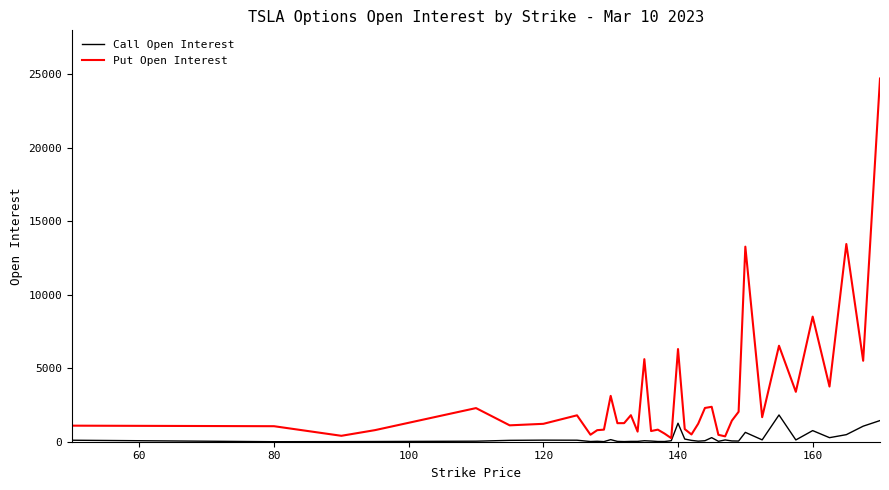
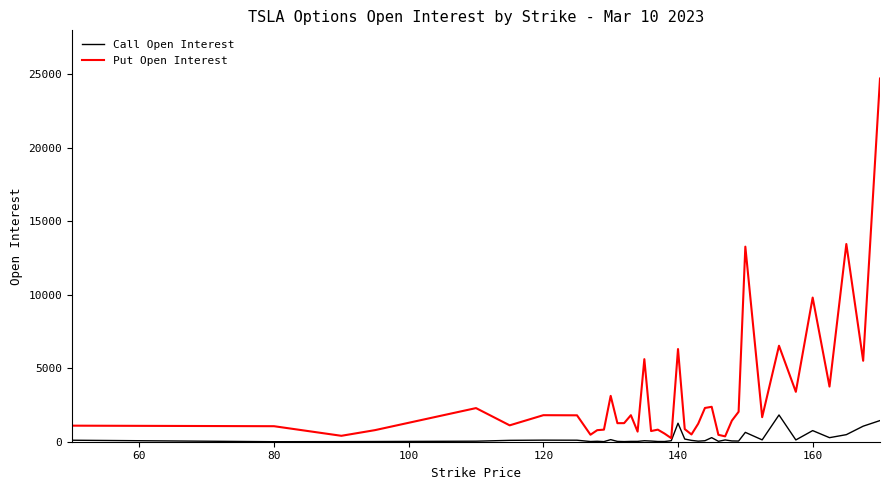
  {
    "Call Open Interest": {
      "80": 0,
      "120": 100,
      "140": 1300,
      "160": 800
    },
    "Put Open Interest": {
      "80": 1100,
-     "120": 1200,
+     "120": 1800,
      "140": 6300,
-     "160": 8500
+     "160": 9800
    }
  }
